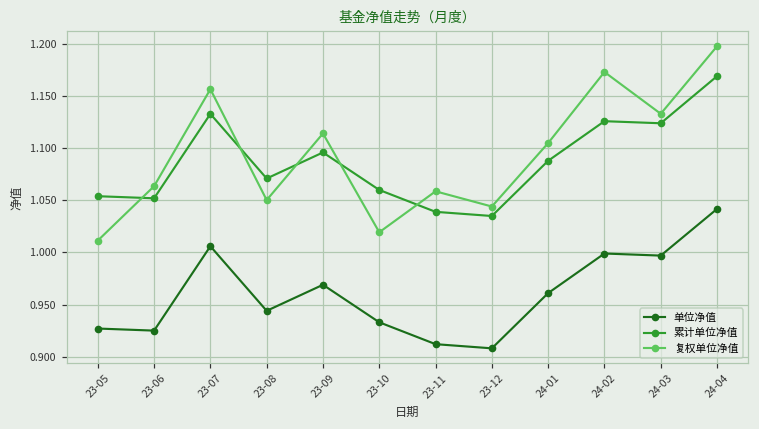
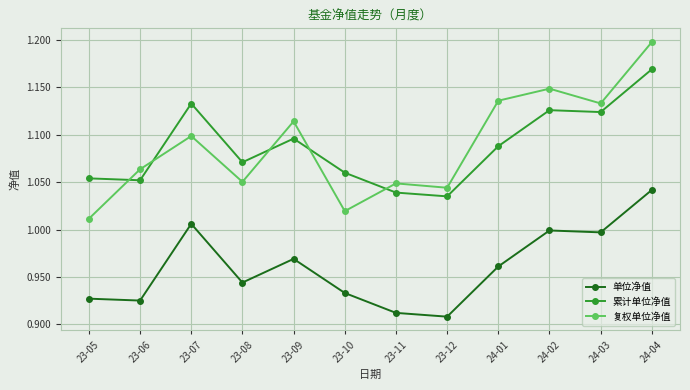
  {
    "复权单位净值": {
      "23-05": 1.01,
      "23-06": 1.06,
-     "23-07": 1.16,
+     "23-07": 1.10,
      "23-08": 1.05,
      "23-09": 1.11,
      "23-10": 1.02,
-     "23-11": 1.06,
+     "23-11": 1.05,
      "23-12": 1.04,
-     "24-01": 1.11,
-     "24-02": 1.17,
+     "24-01": 1.14,
+     "24-02": 1.15,
      "24-03": 1.13,
      "24-04": 1.20
    }
  }
